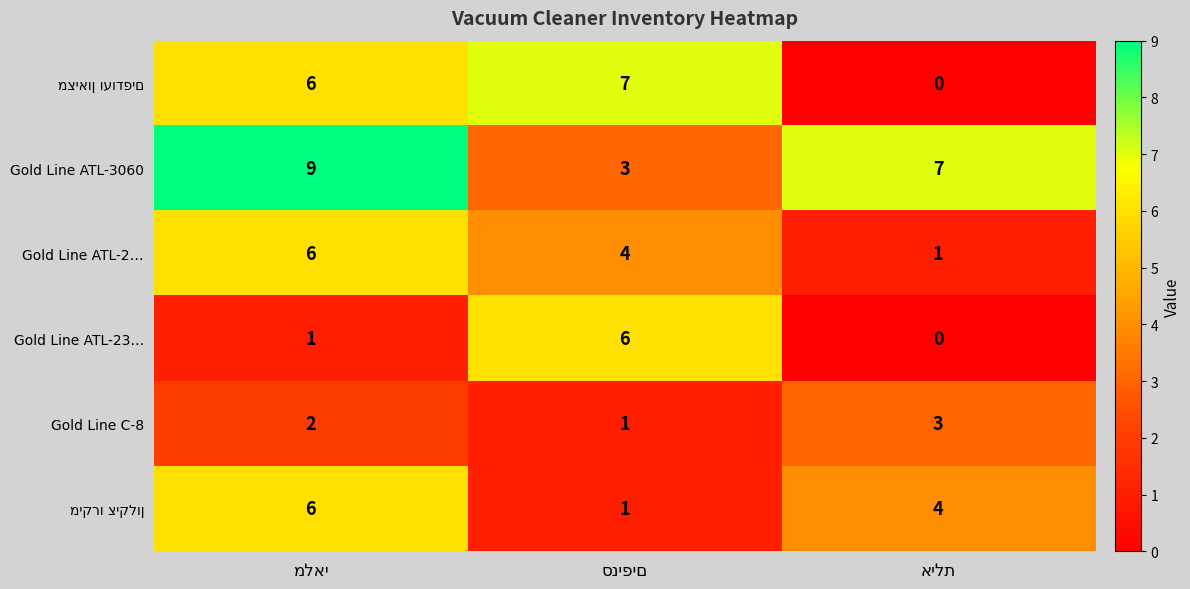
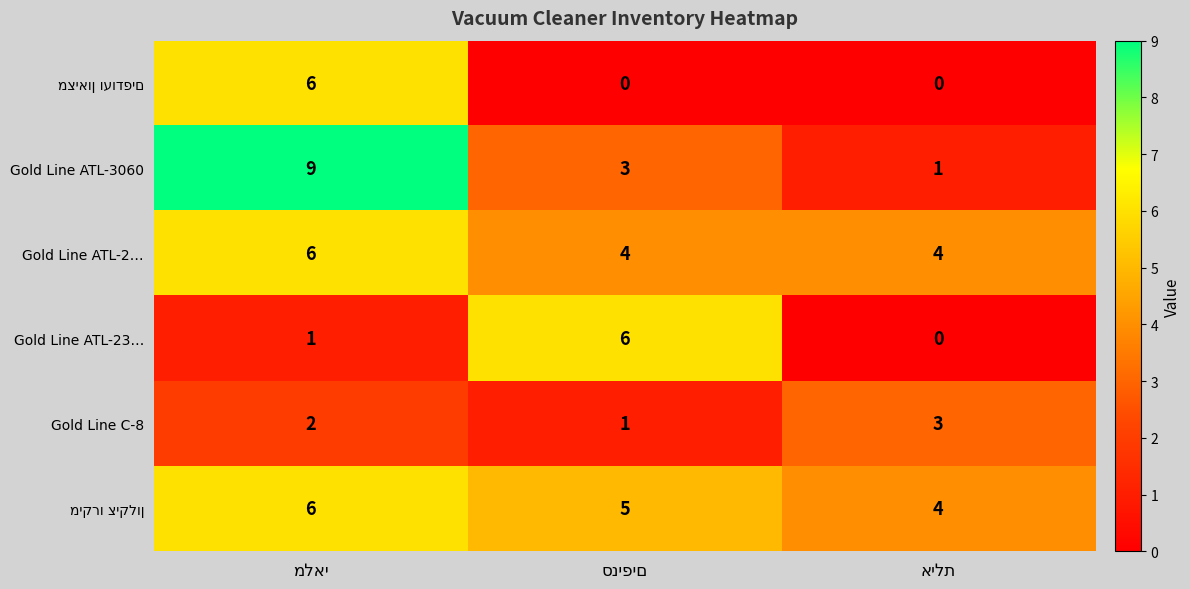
  {
    "מציאון ועודפים": {
      "מלאי": 6,
-     "סניפים": 7,
+     "סניפים": 0,
      "אילת": 0
    },
    "Gold Line ATL-3060": {
      "מלאי": 9,
      "סניפים": 3,
-     "אילת": 7
+     "אילת": 1
    },
    "Gold Line ATL-2…": {
      "מלאי": 6,
      "סניפים": 4,
-     "אילת": 1
+     "אילת": 4
    },
    "Gold Line ATL-23…": {
      "מלאי": 1,
      "סניפים": 6,
      "אילת": 0
    },
    "Gold Line C-8": {
      "מלאי": 2,
      "סניפים": 1,
      "אילת": 3
    },
    "מיקרו ציקלון": {
      "מלאי": 6,
-     "סניפים": 1,
+     "סניפים": 5,
      "אילת": 4
    }
  }
